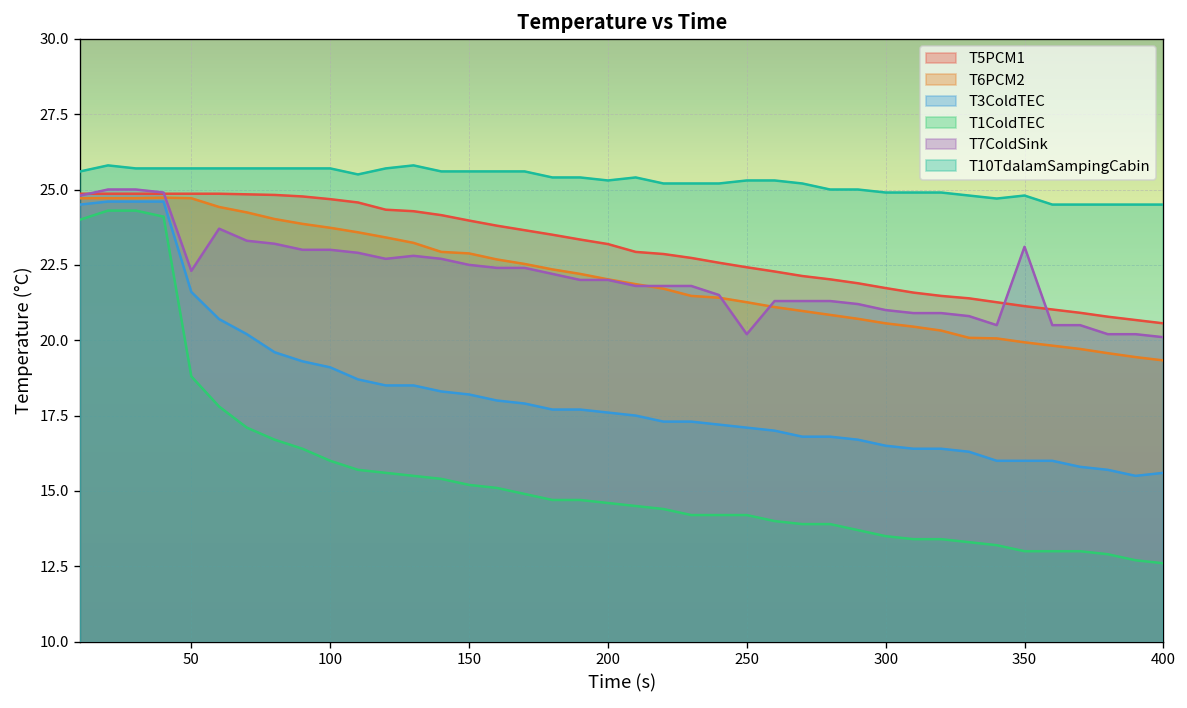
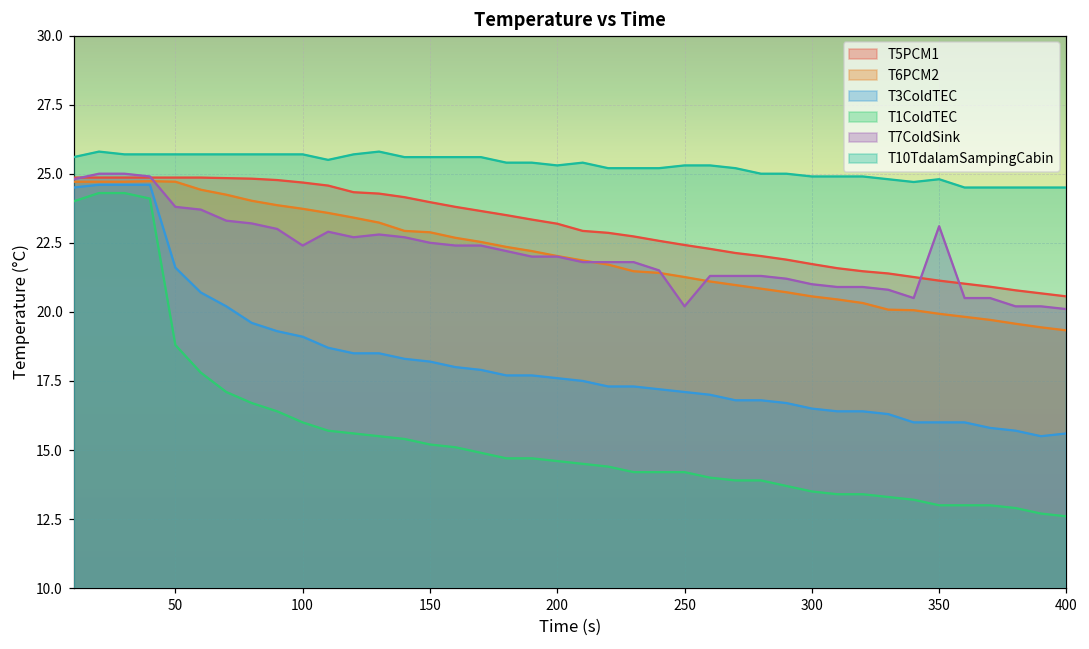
  {
    "T7ColdSink": {
-     "50": 22.3,
-     "100": 23.0,
+     "50": 23.8,
+     "100": 22.4,
      "150": 22.5,
      "250": 20.2,
      "300": 21.0,
      "350": 23.1,
      "400": 20.1
    }
  }
